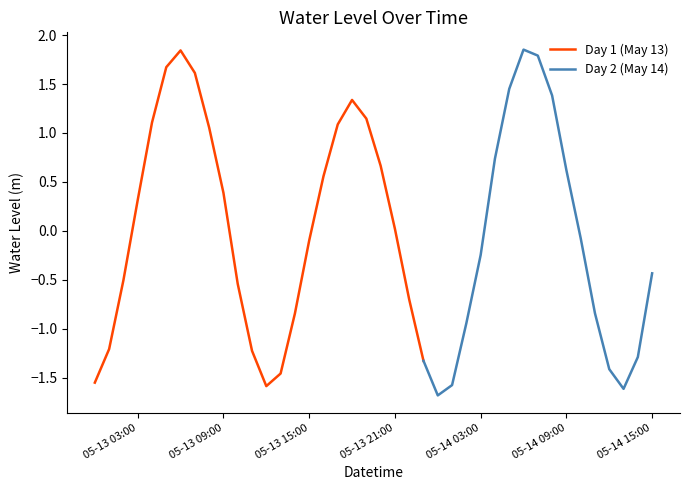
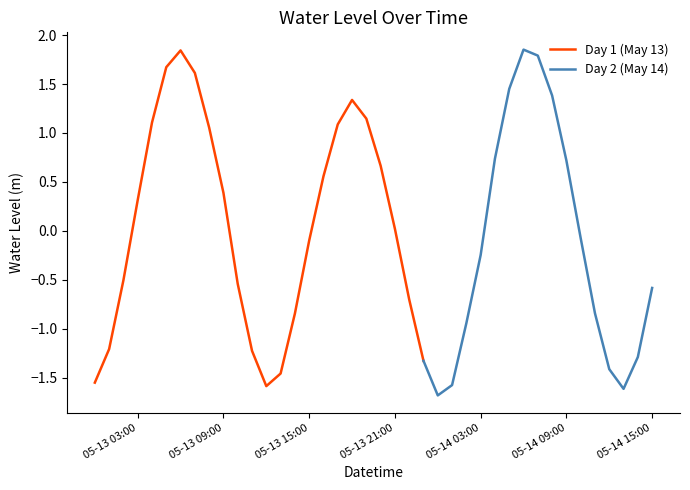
  {
    "Day 1 (May 13)": {
      "05-13 03:00": 0.3,
      "05-13 09:00": 0.4,
      "05-13 15:00": -0.1,
      "05-13 21:00": 0.0
    },
    "Day 2 (May 14)": {
      "05-14 03:00": -0.2,
-     "05-14 09:00": 0.6,
-     "05-14 15:00": -0.4
+     "05-14 09:00": 0.7,
+     "05-14 15:00": -0.6
    }
  }
